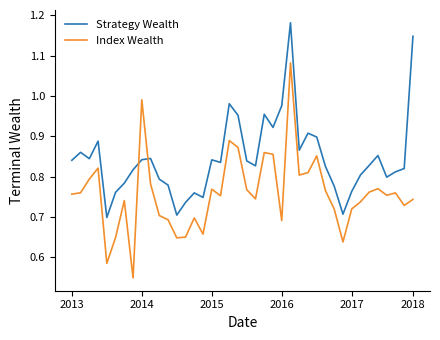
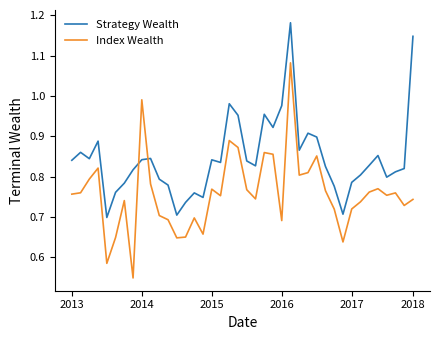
  {
    "Strategy Wealth": {
      "2013": 0.84,
      "2014": 0.84,
      "2015": 0.84,
      "2016": 0.98,
-     "2017": 0.76,
+     "2017": 0.79,
      "2018": 1.15
    },
    "Index Wealth": {
      "2013": 0.76,
      "2014": 0.99,
      "2015": 0.77,
      "2016": 0.69,
      "2017": 0.72,
      "2018": 0.74
    }
  }
